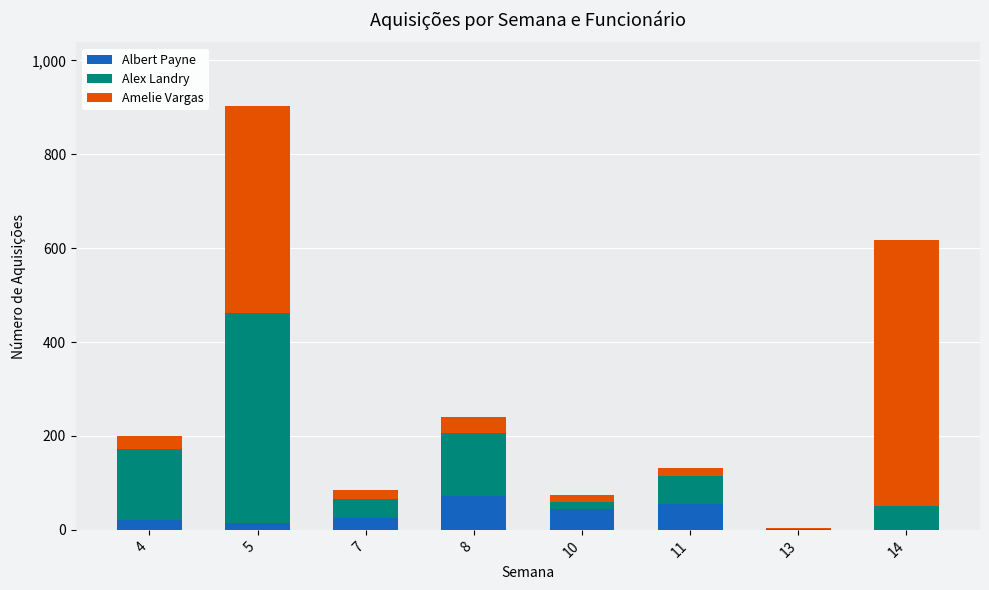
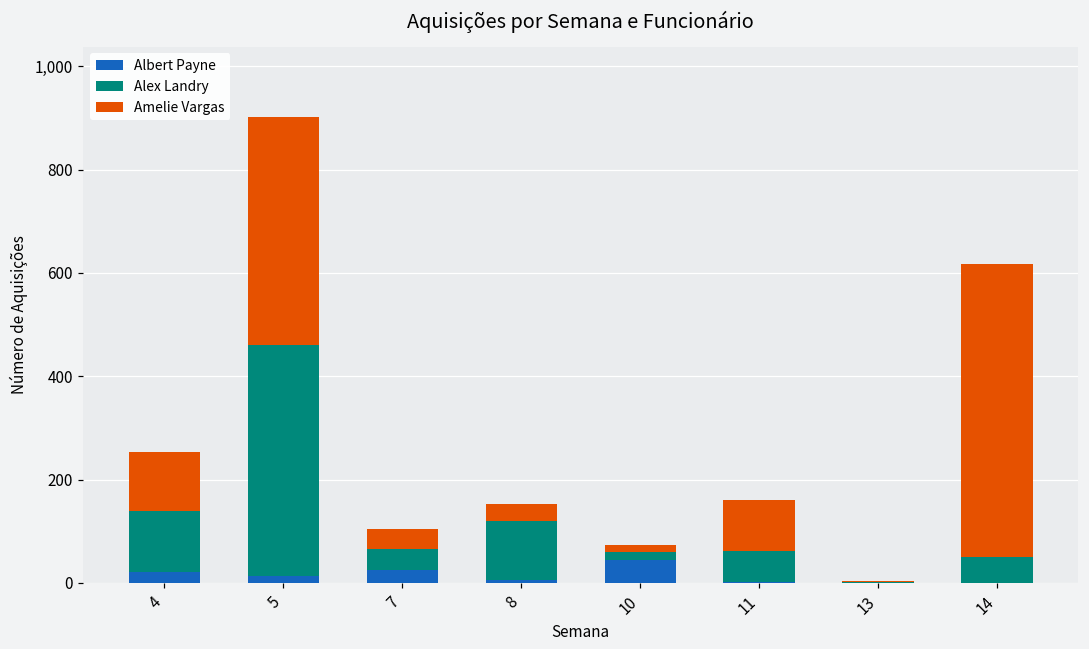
  {
    "Albert Payne": {
      "4": 20,
      "5": 10,
      "7": 30,
-     "8": 70,
+     "8": 10,
      "10": 50,
-     "11": 60,
+     "11": 0,
      "13": 0,
      "14": 0
    },
    "Alex Landry": {
-     "4": 150,
+     "4": 120,
      "5": 450,
      "7": 40,
-     "8": 130,
+     "8": 110,
      "10": 10,
      "11": 60,
      "14": 50
    },
    "Amelie Vargas": {
-     "4": 30,
+     "4": 110,
      "5": 440,
-     "7": 20,
+     "7": 40,
      "8": 30,
      "10": 20,
-     "11": 20,
+     "11": 100,
      "14": 570
    }
  }
